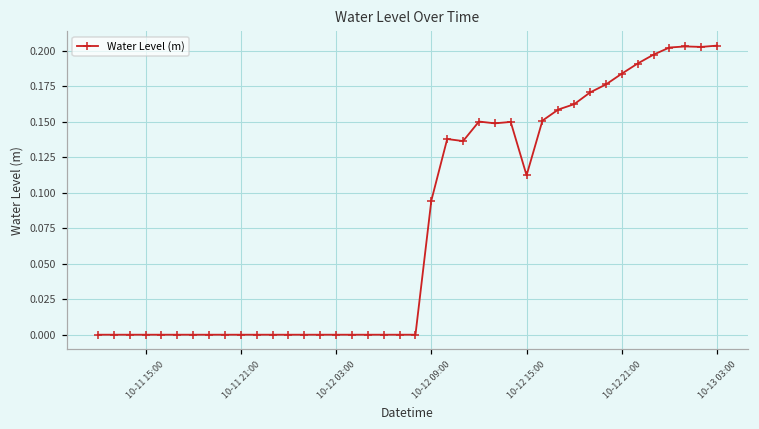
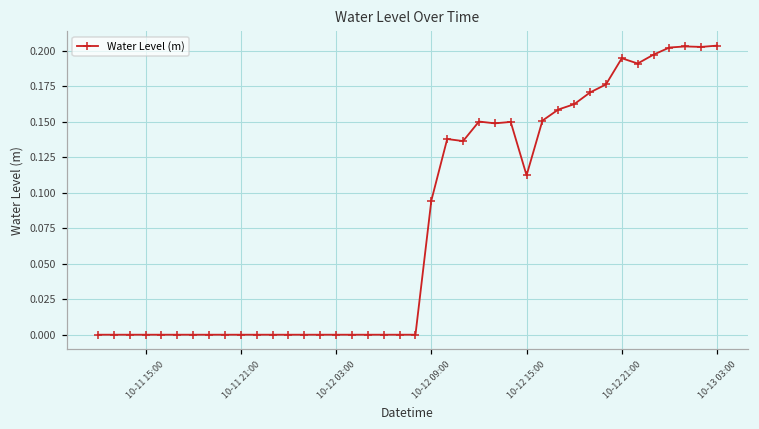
  {
    "10-11 15:00": 0.000,
    "10-11 21:00": 0.000,
    "10-12 03:00": 0.000,
    "10-12 09:00": 0.095,
    "10-12 15:00": 0.112,
-   "10-12 21:00": 0.184,
+   "10-12 21:00": 0.195,
    "10-13 03:00": 0.204
  }
